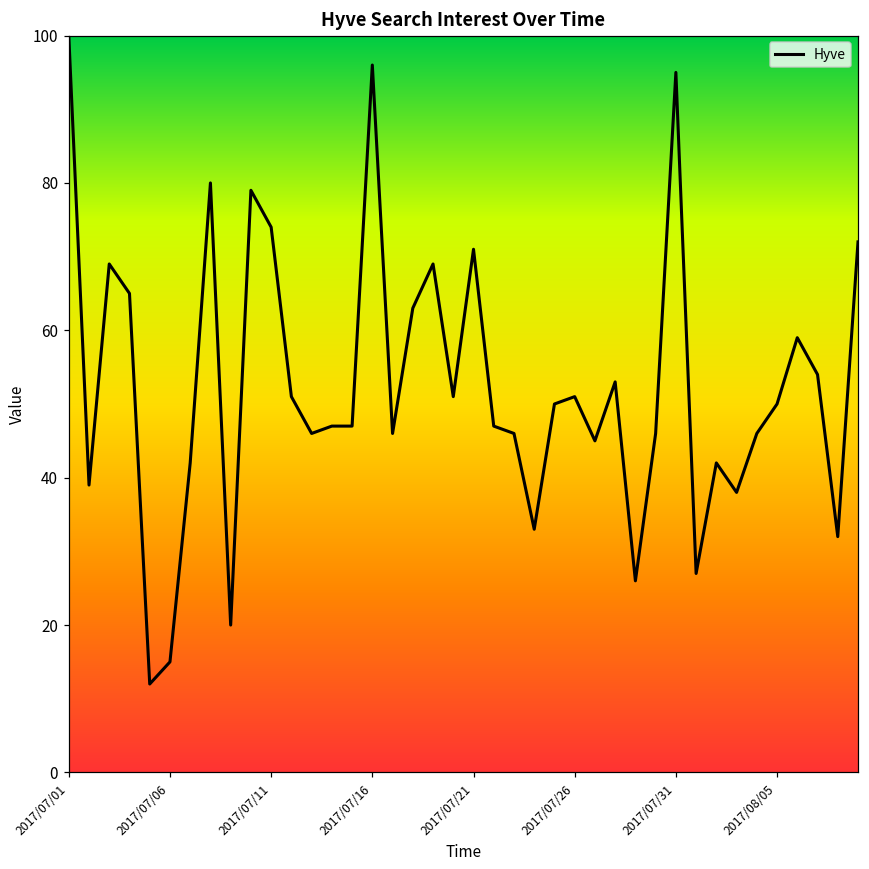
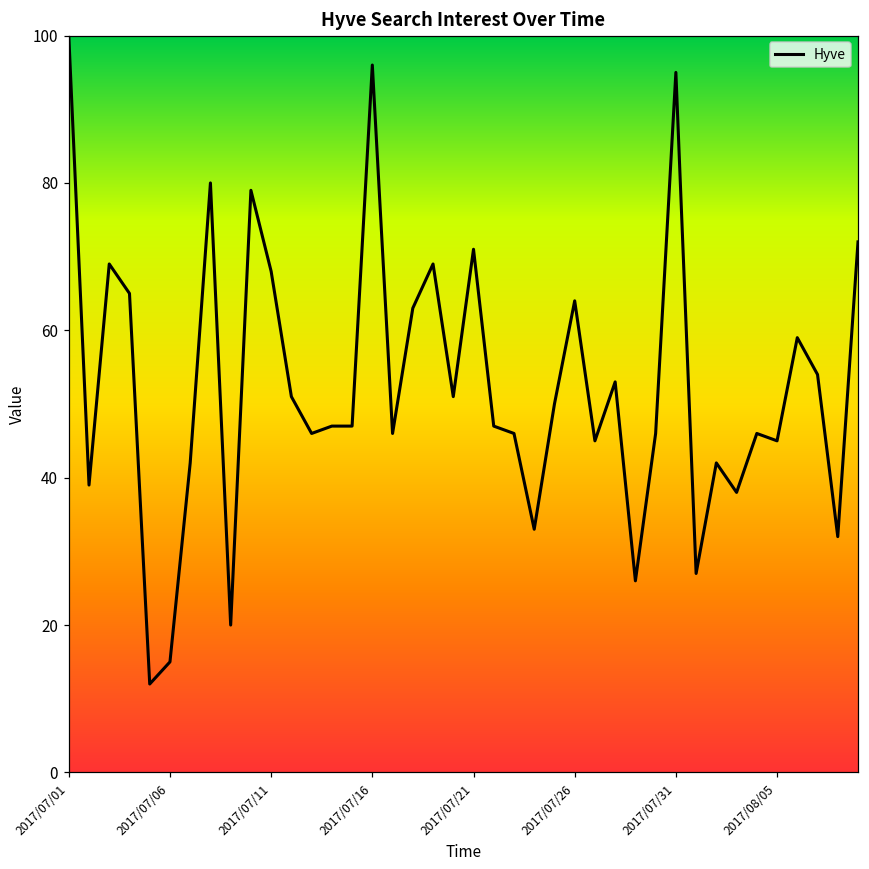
  {
    "2017/07/01": 100,
    "2017/07/06": 15,
-   "2017/07/11": 74,
+   "2017/07/11": 68,
    "2017/07/16": 96,
    "2017/07/21": 71,
-   "2017/07/26": 51,
+   "2017/07/26": 64,
    "2017/07/31": 95,
-   "2017/08/05": 50
+   "2017/08/05": 45
  }
